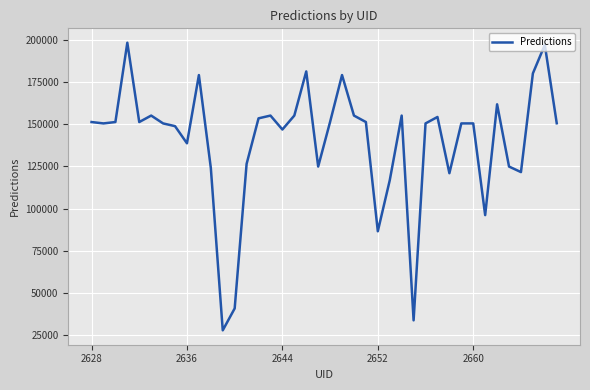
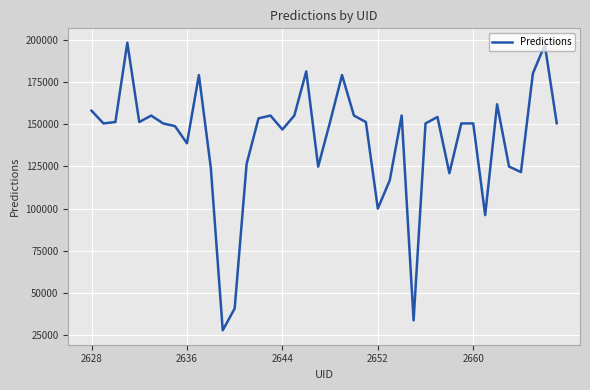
  {
-   "2628": 151000,
+   "2628": 158000,
    "2636": 139000,
    "2644": 147000,
-   "2652": 87000,
+   "2652": 100000,
    "2660": 150000
  }
